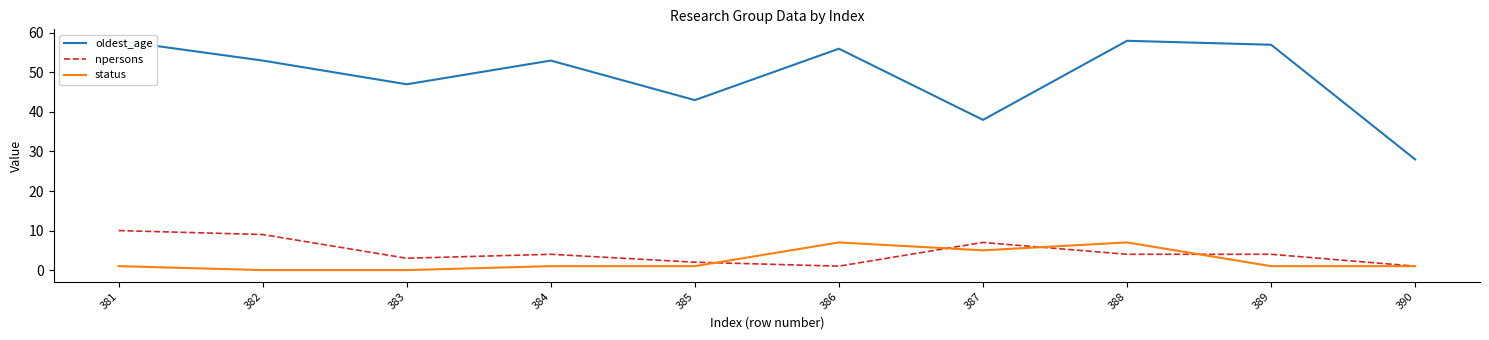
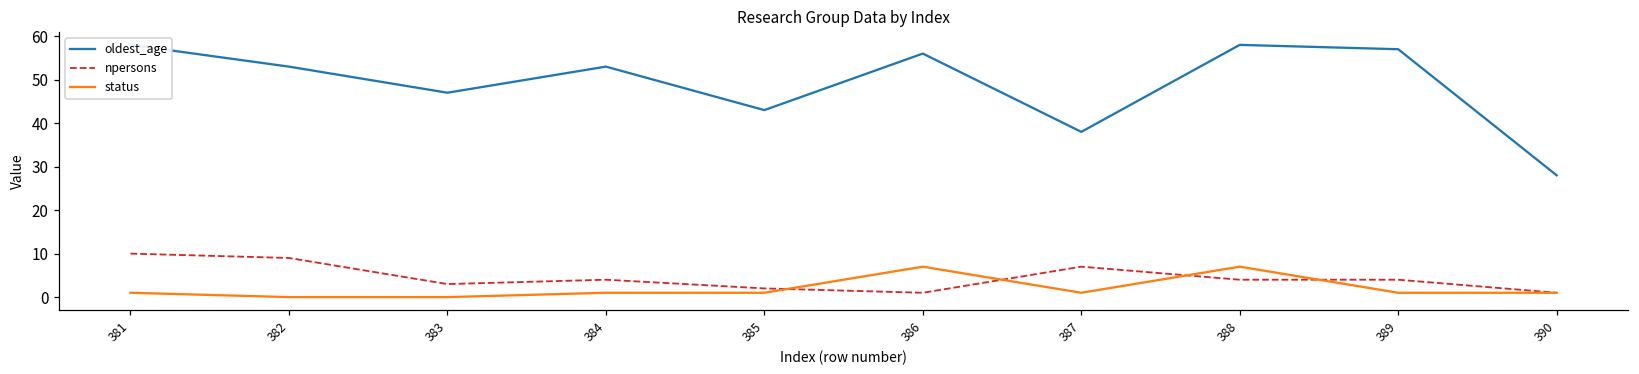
  {
    "oldest_age": {
      "382": 53,
      "383": 47,
      "384": 53,
      "385": 43,
      "386": 56,
      "387": 38,
      "388": 58,
      "389": 57,
      "390": 28
    },
    "npersons": {
      "381": 10,
      "382": 9,
      "383": 3,
      "384": 4,
      "385": 2,
      "386": 1,
      "387": 7,
      "388": 4,
      "389": 4
    },
    "status": {
      "381": 1,
      "382": 0,
      "383": 0,
      "384": 1,
      "385": 1,
      "386": 7,
-     "387": 5,
+     "387": 1,
      "388": 7,
      "389": 1
    }
  }
